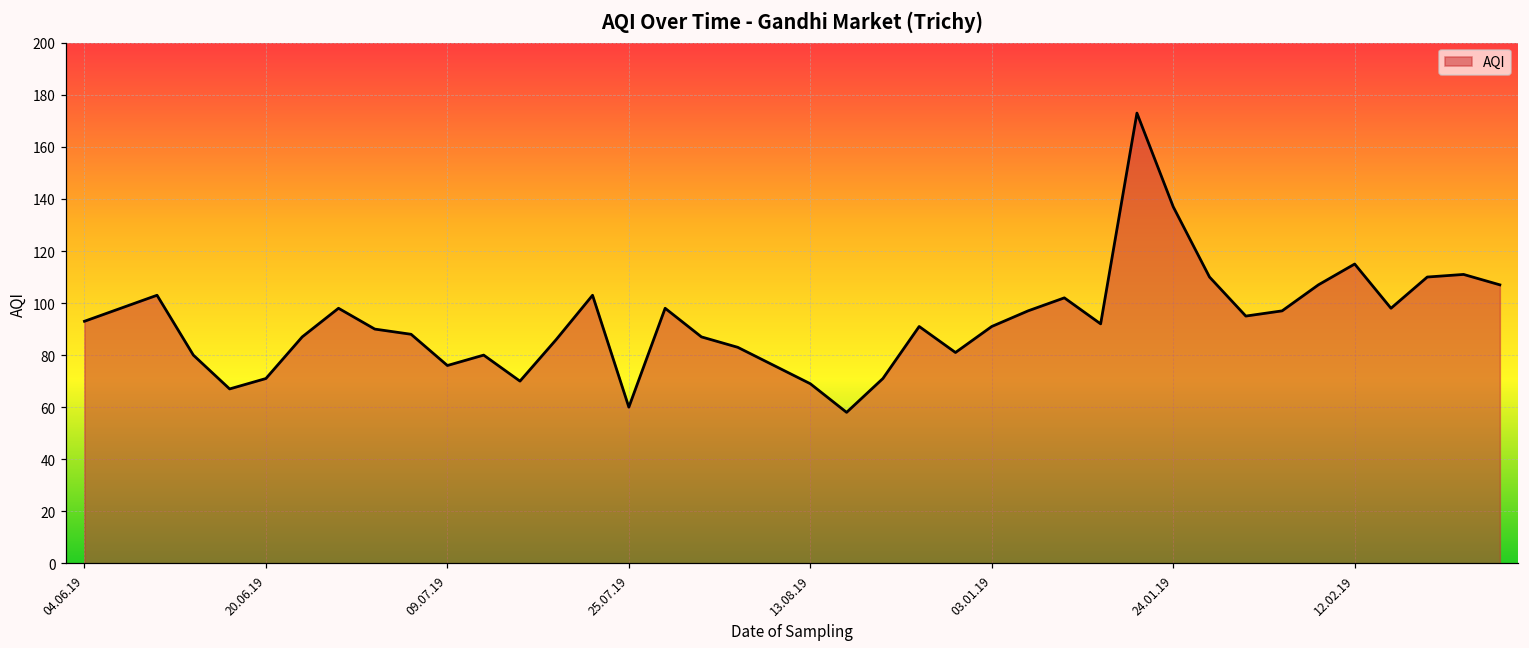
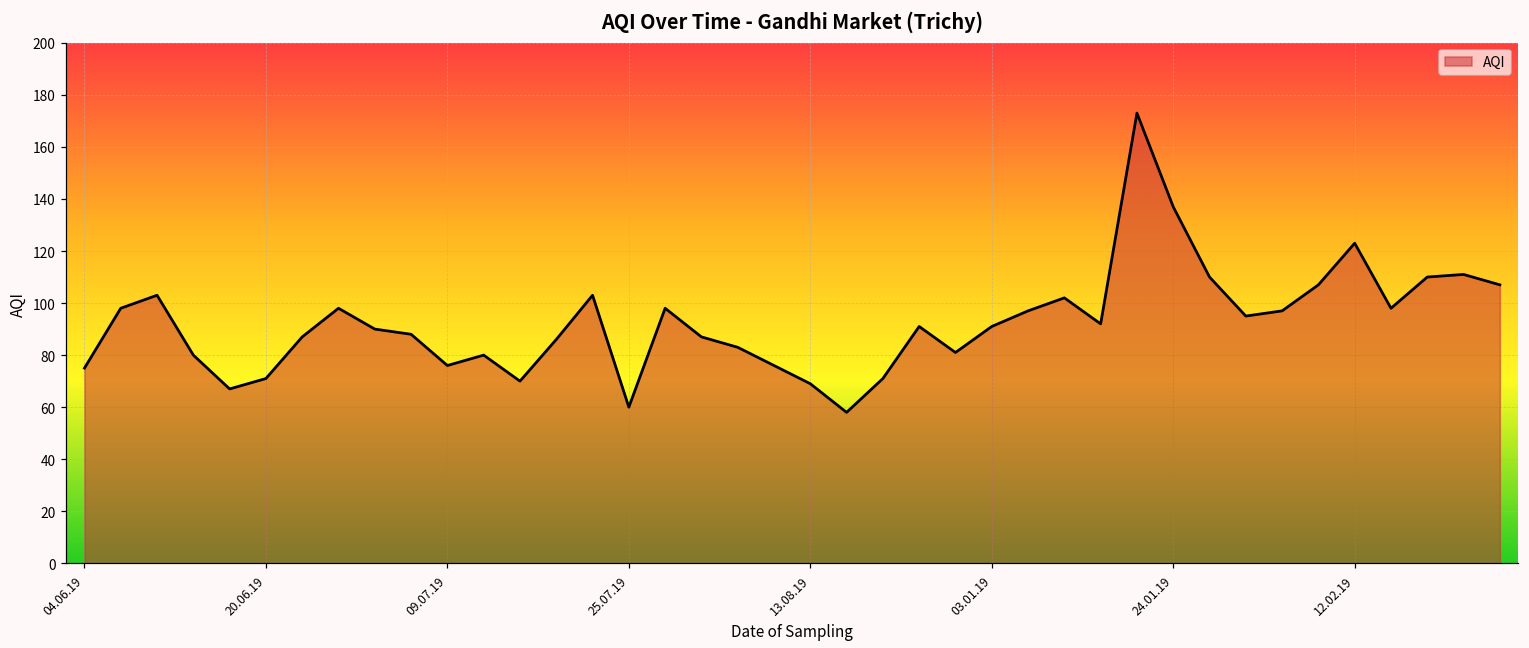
  {
-   "04.06.19": 93,
+   "04.06.19": 75,
    "20.06.19": 71,
    "09.07.19": 76,
    "25.07.19": 60,
    "13.08.19": 69,
    "03.01.19": 91,
    "24.01.19": 137,
-   "12.02.19": 115
+   "12.02.19": 123
  }
